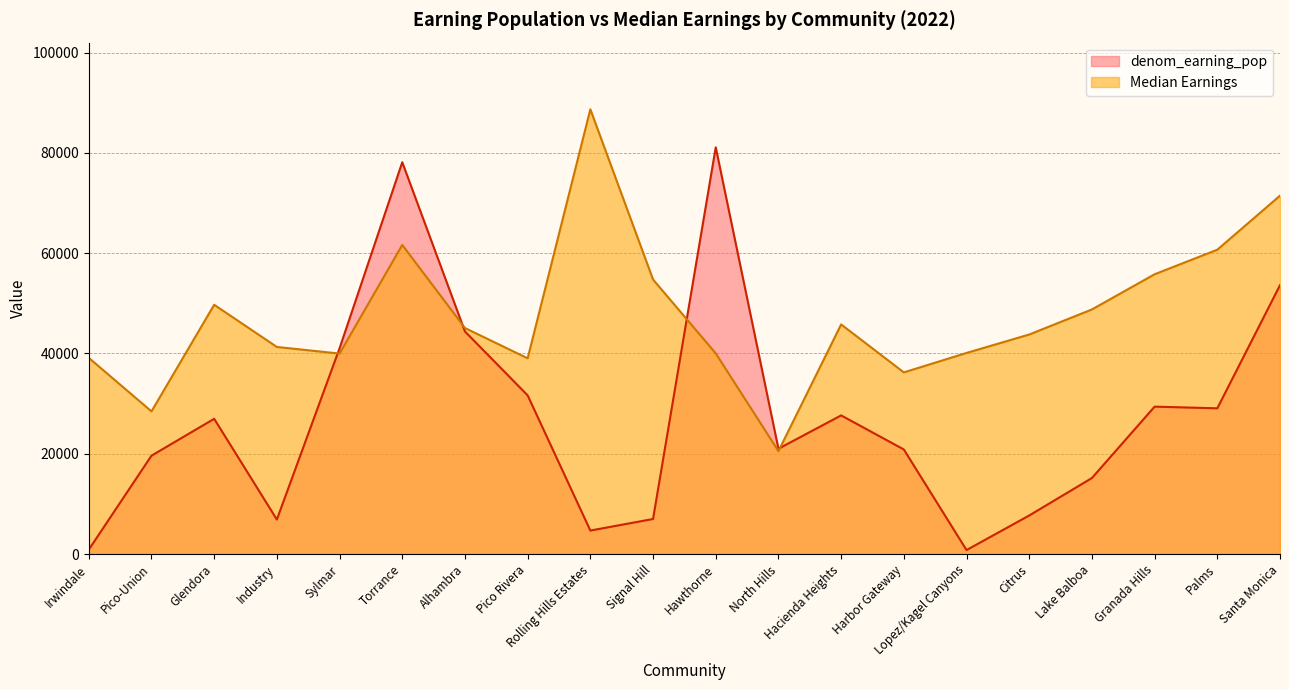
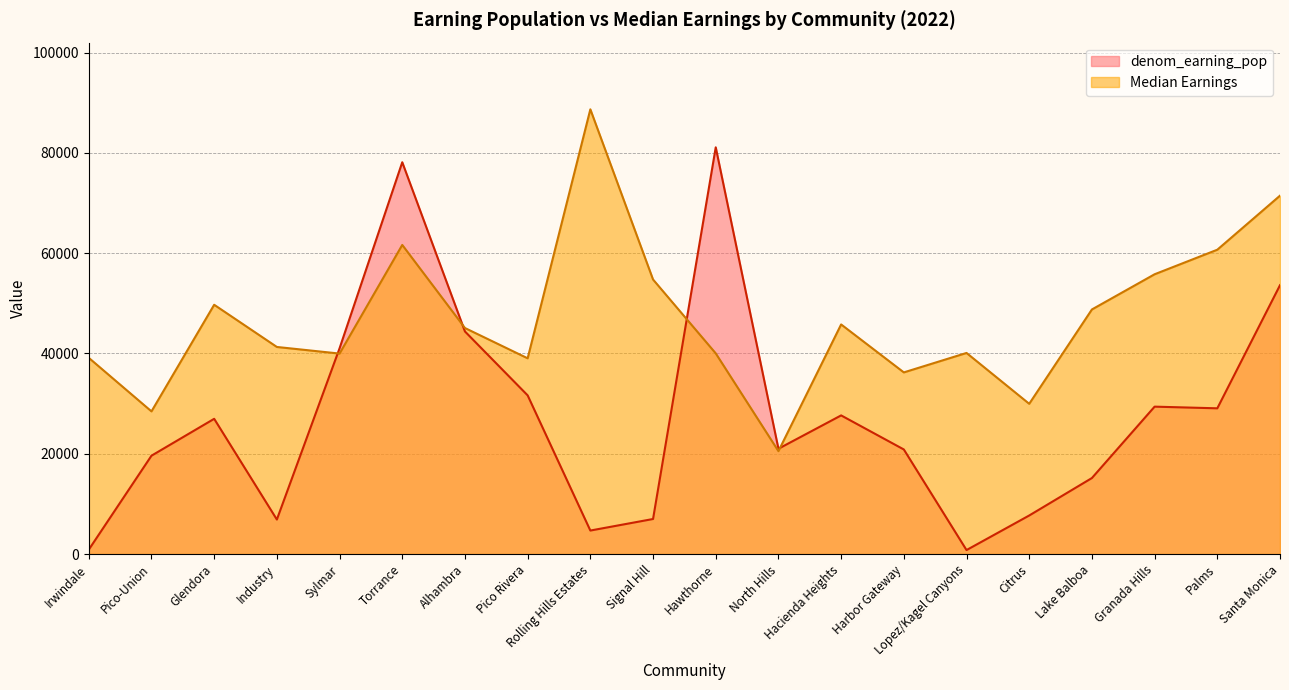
  {
    "denom_earning_pop": {
      "Irwindale": 1000,
      "Pico-Union": 20000,
      "Glendora": 27000,
      "Industry": 7000,
      "Sylmar": 41000,
      "Torrance": 78000,
      "Alhambra": 44000,
      "Pico Rivera": 32000,
      "Rolling Hills Estates": 5000,
      "Signal Hill": 7000,
      "Hawthorne": 81000,
      "Hacienda Heights": 28000,
      "Harbor Gateway": 21000,
      "Lopez/Kagel Canyons": 1000,
      "Citrus": 8000,
      "Lake Balboa": 15000,
      "Granada Hills": 29000,
      "Palms": 29000,
      "Santa Monica": 54000
    },
    "Median Earnings": {
      "Irwindale": 39000,
      "Pico-Union": 28000,
      "Glendora": 50000,
      "Industry": 41000,
      "Sylmar": 40000,
      "Torrance": 62000,
      "Alhambra": 45000,
      "Pico Rivera": 39000,
      "Rolling Hills Estates": 89000,
      "Signal Hill": 55000,
      "Hawthorne": 40000,
      "Hacienda Heights": 46000,
      "Harbor Gateway": 36000,
      "Lopez/Kagel Canyons": 40000,
-     "Citrus": 44000,
+     "Citrus": 30000,
      "Lake Balboa": 49000,
      "Granada Hills": 56000,
      "Palms": 61000,
      "Santa Monica": 71000
    }
  }
